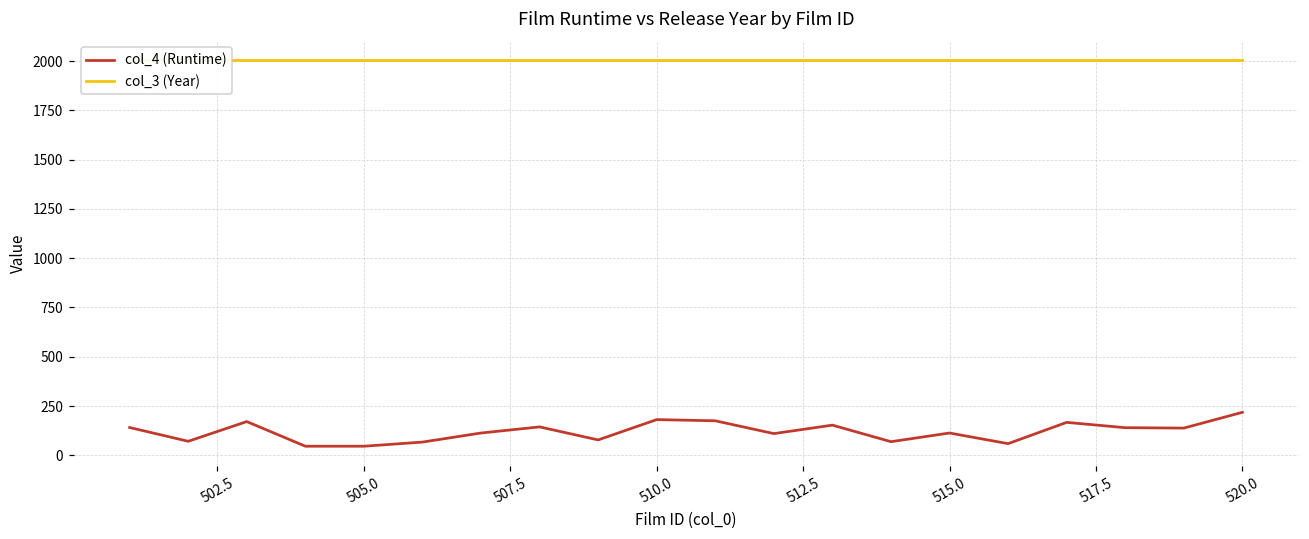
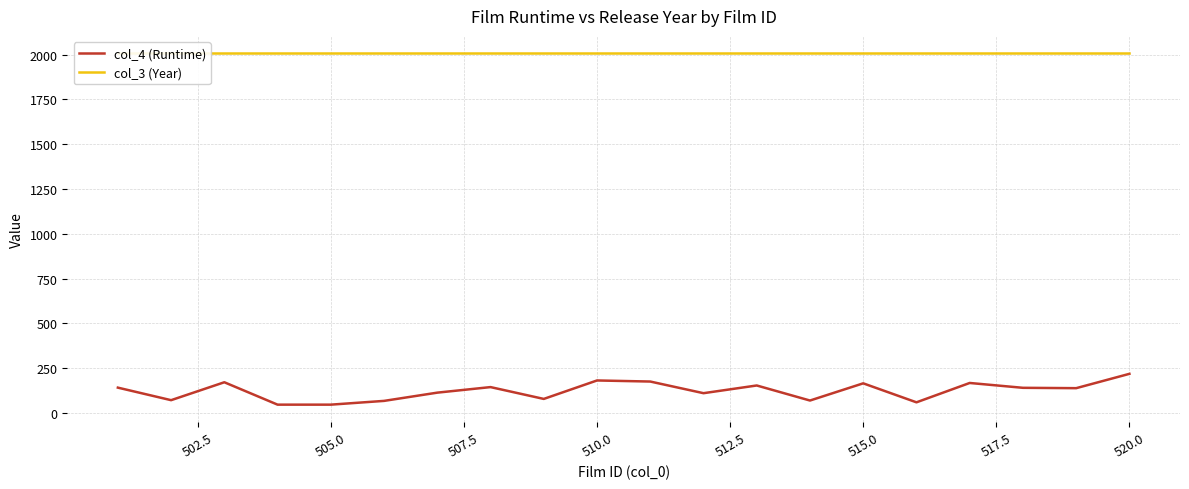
  {
    "col_4 (Runtime)": {
      "505.0": 50,
      "510.0": 180,
-     "515.0": 110,
+     "515.0": 170,
      "520.0": 220
    },
    "col_3 (Year)": {
      "505.0": 2010,
      "510.0": 2010,
      "515.0": 2010,
      "520.0": 2010
    }
  }
